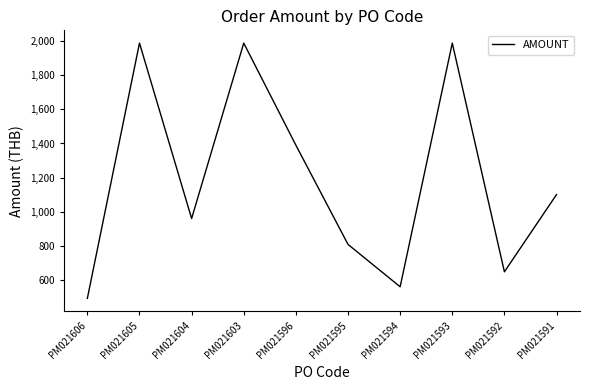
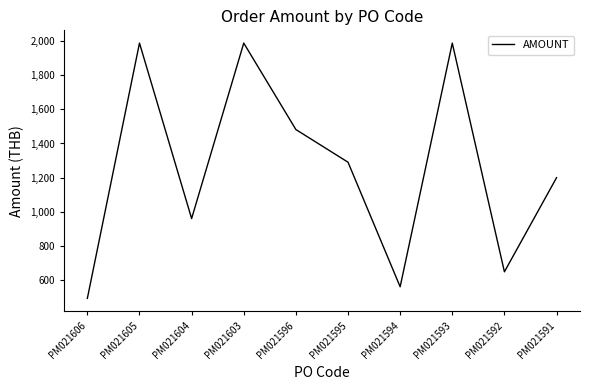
  {
    "PM021606": "490",
    "PM021605": "1,990",
    "PM021604": "960",
    "PM021603": "1,990",
-   "PM021596": "1,390",
-   "PM021595": "810",
+   "PM021596": "1,480",
+   "PM021595": "1,290",
    "PM021594": "560",
    "PM021593": "1,990",
    "PM021592": "650",
-   "PM021591": "1,100"
+   "PM021591": "1,200"
  }
